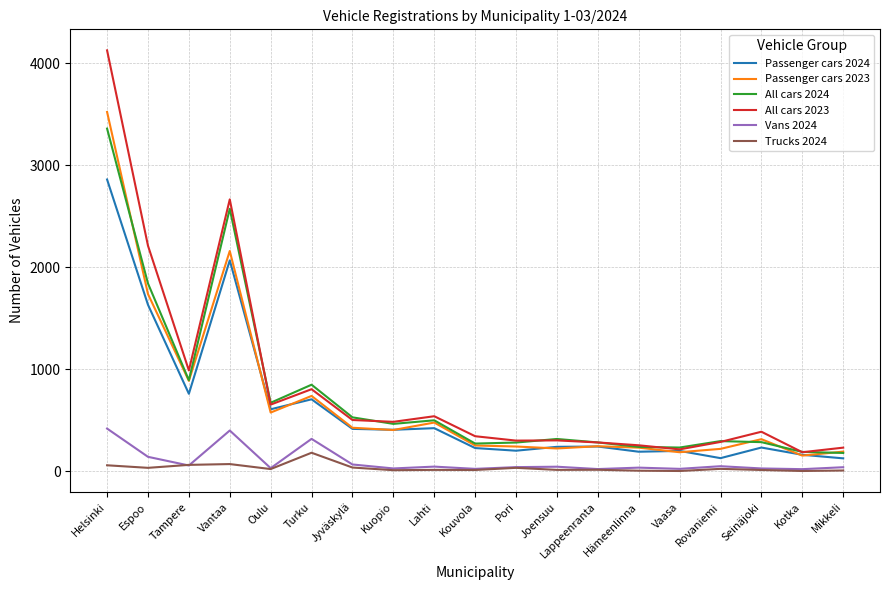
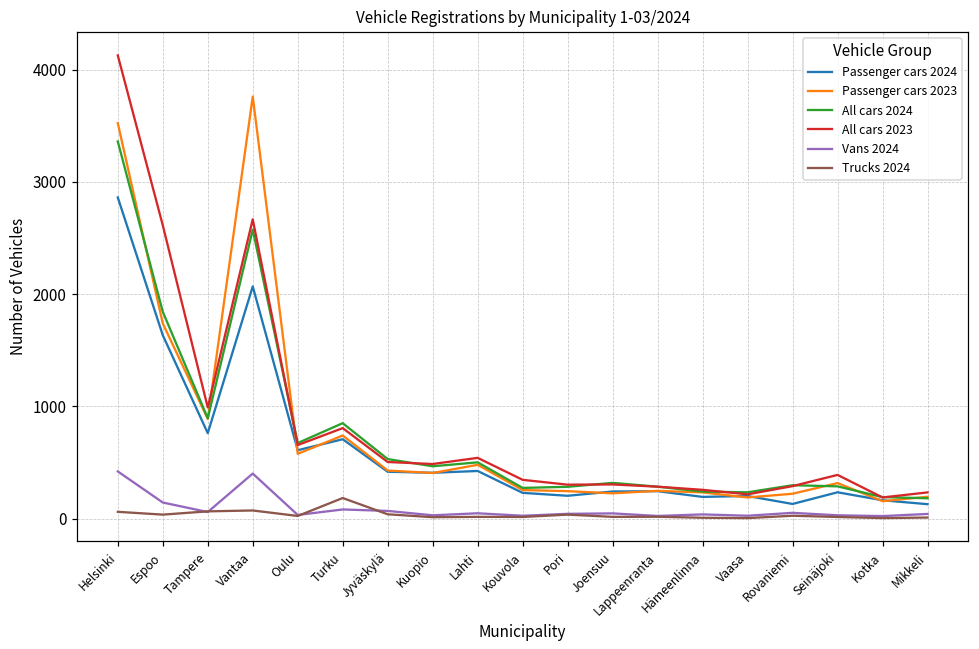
  {
    "Passenger cars 2024": {
      "Helsinki": 2860,
      "Espoo": 1630,
      "Tampere": 760,
      "Vantaa": 2070,
      "Oulu": 610,
      "Turku": 710,
      "Lahti": 420,
      "Kouvola": 230,
      "Pori": 200,
      "Hämeenlinna": 190,
      "Rovaniemi": 130,
      "Seinäjoki": 230,
      "Mikkeli": 130
    },
    "Passenger cars 2023": {
      "Helsinki": 3520,
      "Espoo": 1740,
-     "Vantaa": 2160,
+     "Vantaa": 3760,
      "Oulu": 580,
      "Turku": 740,
      "Pori": 240,
      "Rovaniemi": 220,
      "Seinäjoki": 320
    },
    "All cars 2024": {
      "Helsinki": 3360,
      "Espoo": 1840,
      "Vantaa": 2580,
      "Turku": 850,
      "Jyväskylä": 530,
      "Seinäjoki": 290
    },
    "All cars 2023": {
      "Helsinki": 4130,
-     "Espoo": 2210,
+     "Espoo": 2610,
      "Tampere": 990,
      "Vantaa": 2670,
      "Turku": 810,
      "Jyväskylä": 500,
      "Lahti": 540,
      "Kouvola": 350,
      "Seinäjoki": 390,
      "Mikkeli": 230
    },
    "Vans 2024": {
      "Helsinki": 420,
      "Espoo": 140,
      "Vantaa": 400,
-     "Turku": 320,
+     "Turku": 80,
      "Jyväskylä": 70,
      "Lahti": 50,
      "Joensuu": 50,
      "Hämeenlinna": 40,
      "Rovaniemi": 50,
      "Mikkeli": 40
    },
    "Trucks 2024": {
      "Helsinki": 60,
      "Espoo": 40,
      "Vantaa": 70,
      "Turku": 180,
      "Jyväskylä": 40,
      "Lahti": 20,
      "Joensuu": 20,
      "Hämeenlinna": 10,
      "Rovaniemi": 30,
      "Mikkeli": 10
    }
  }
